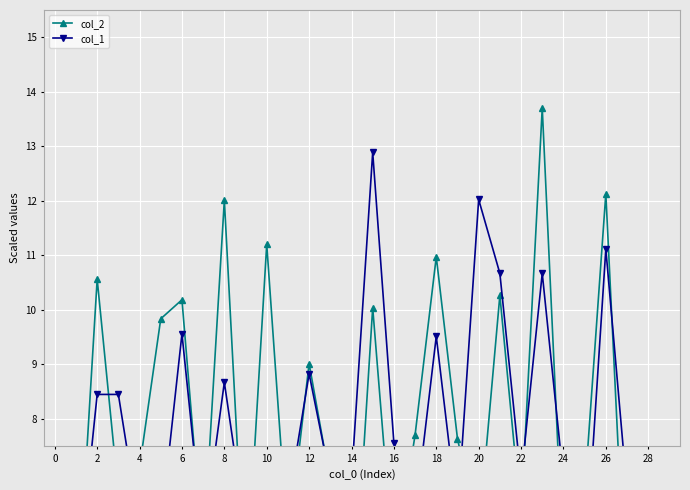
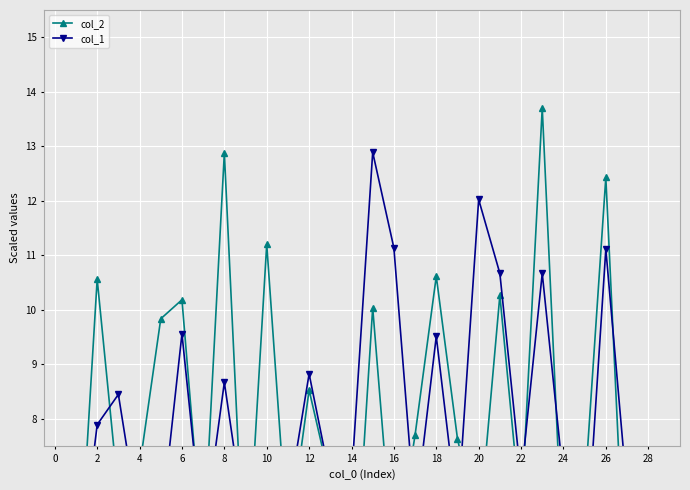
  {
    "col_2": {
      "2": 10.6,
      "6": 10.2,
-     "8": 12.0,
+     "8": 12.9,
      "10": 11.2,
-     "12": 9.0,
-     "18": 11.0,
-     "26": 12.1
+     "12": 8.5,
+     "18": 10.6,
+     "26": 12.4
    },
    "col_1": {
-     "2": 8.4,
+     "2": 7.9,
      "6": 9.6,
      "8": 8.7,
      "12": 8.8,
-     "16": 7.6,
+     "16": 11.1,
      "18": 9.5,
      "20": 12.0,
      "26": 11.1
    }
  }
